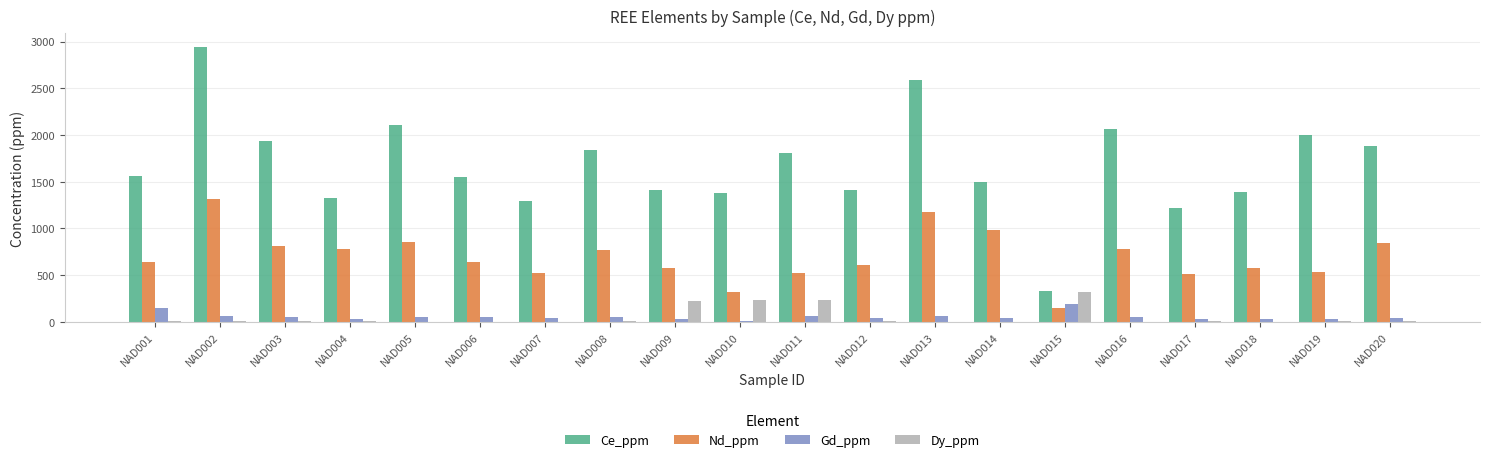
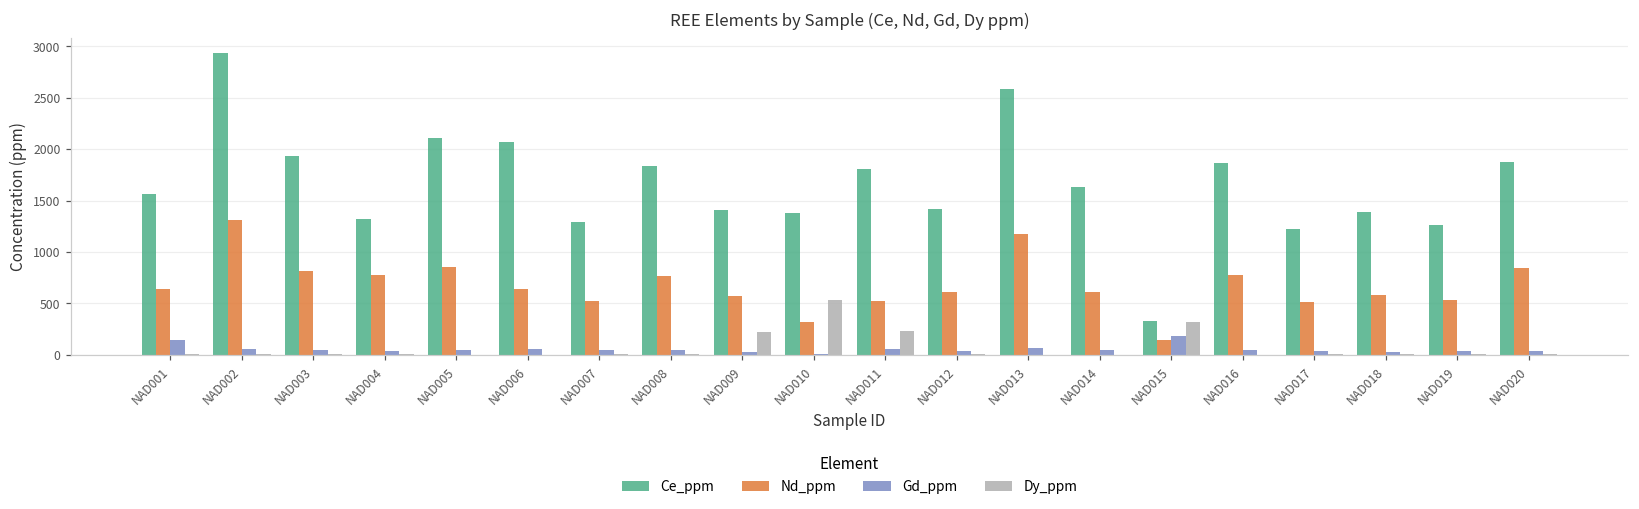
  {
    "Ce_ppm": {
      "NAD001": 1600,
      "NAD002": 2900,
      "NAD003": 1900,
      "NAD004": 1300,
      "NAD005": 2100,
-     "NAD006": 1500,
+     "NAD006": 2100,
      "NAD007": 1300,
      "NAD008": 1800,
      "NAD009": 1400,
      "NAD010": 1400,
      "NAD011": 1800,
      "NAD012": 1400,
      "NAD013": 2600,
-     "NAD014": 1500,
+     "NAD014": 1600,
      "NAD015": 300,
-     "NAD016": 2100,
+     "NAD016": 1900,
      "NAD017": 1200,
      "NAD018": 1400,
-     "NAD019": 2000,
+     "NAD019": 1300,
      "NAD020": 1900
    },
    "Nd_ppm": {
      "NAD001": 600,
      "NAD002": 1300,
      "NAD003": 800,
      "NAD004": 800,
      "NAD005": 900,
      "NAD006": 600,
      "NAD007": 500,
      "NAD008": 800,
      "NAD009": 600,
      "NAD010": 300,
      "NAD011": 500,
      "NAD012": 600,
      "NAD013": 1200,
-     "NAD014": 1000,
+     "NAD014": 600,
      "NAD015": 100,
      "NAD016": 800,
      "NAD017": 500,
      "NAD018": 600,
      "NAD019": 500,
      "NAD020": 800
    },
    "Gd_ppm": {
      "NAD001": 100,
      "NAD002": 100,
      "NAD003": 0,
      "NAD004": 0,
      "NAD005": 0,
      "NAD006": 100,
      "NAD007": 0,
      "NAD008": 0,
      "NAD011": 100,
      "NAD012": 0,
      "NAD013": 100,
      "NAD014": 0,
      "NAD015": 200,
      "NAD016": 0,
      "NAD017": 0,
      "NAD018": 0,
      "NAD019": 0,
      "NAD020": 0
    },
    "Dy_ppm": {
      "NAD009": 200,
-     "NAD010": 200,
+     "NAD010": 500,
      "NAD011": 200,
      "NAD015": 300
    }
  }
